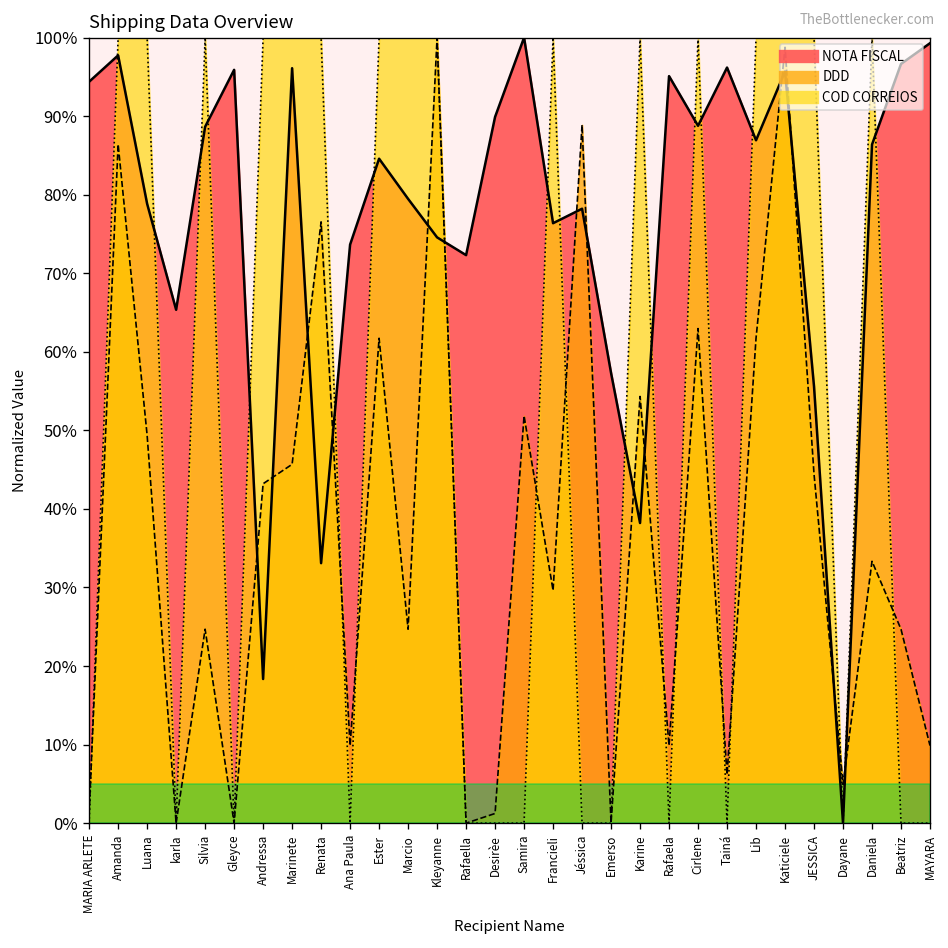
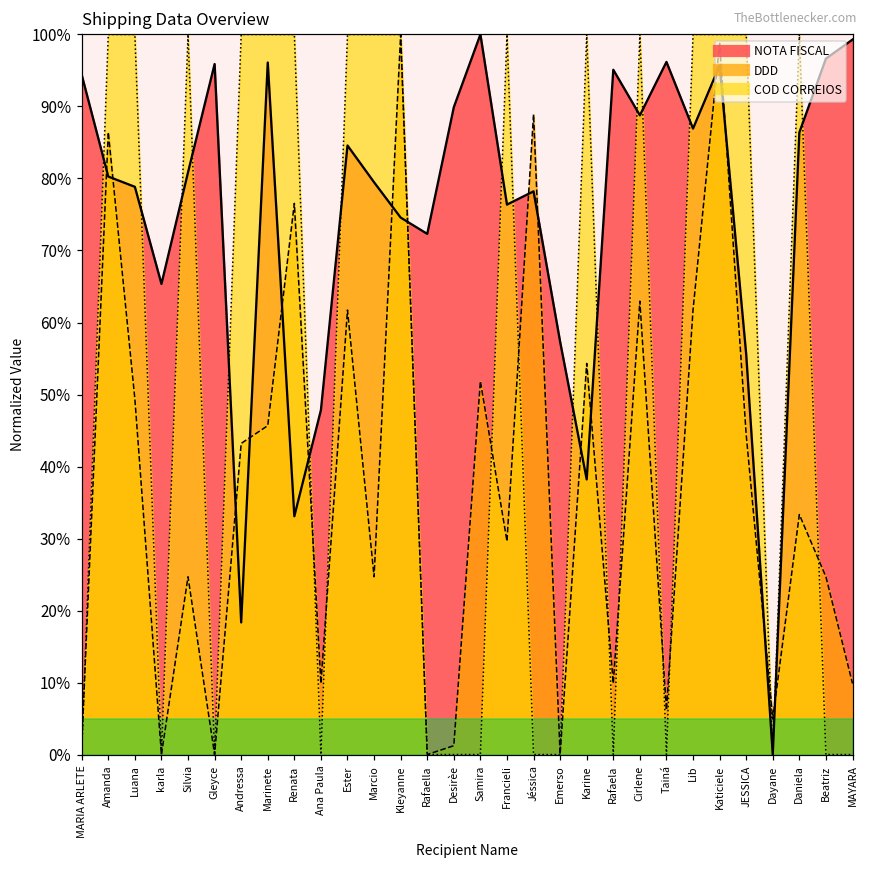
  {
    "NOTA FISCAL": {
      "MARIA ARLETE": "94%",
-     "Amanda": "98%",
+     "Amanda": "80%",
      "Luana": "79%",
      "karla": "65%",
-     "Silvia": "89%",
+     "Silvia": "81%",
      "Gleyce": "96%",
      "Andressa": "18%",
      "Marinete": "96%",
      "Renata": "33%",
-     "Ana Paula": "74%",
+     "Ana Paula": "48%",
      "Ester": "85%",
      "Marcio": "79%",
      "Kleyanne": "75%",
      "Rafaella": "72%",
      "Desirèe": "90%",
      "Samira": "100%",
      "Francieli": "76%",
      "Jéssica": "78%",
      "Emerso": "57%",
      "Karine": "38%",
      "Rafaela": "95%",
      "Cirlene": "89%",
      "Tainá": "96%",
      "Lib": "87%",
      "JESSICA": "56%",
      "Daniela": "86%",
      "MAYARA": "99%"
    }
  }
